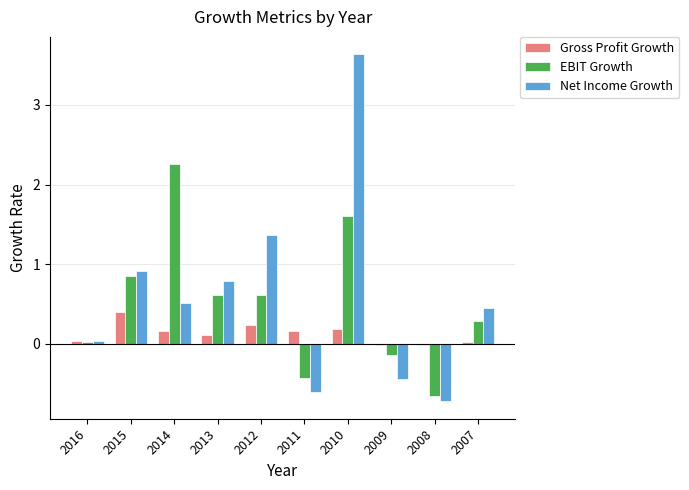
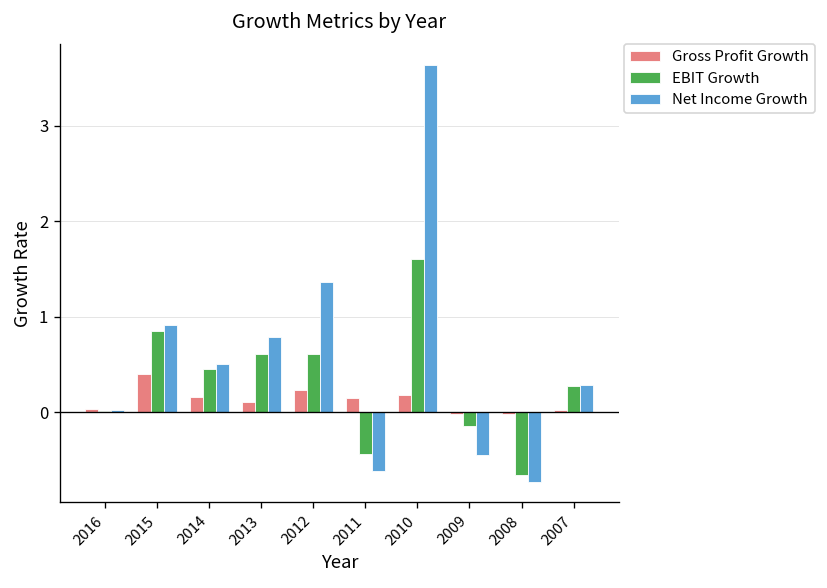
  {
    "Gross Profit Growth": {
      "2016": 0.0,
      "2015": 0.4,
      "2014": 0.2,
      "2013": 0.1,
      "2012": 0.2,
      "2011": 0.2,
      "2010": 0.2
    },
    "EBIT Growth": {
      "2015": 0.8,
-     "2014": 2.3,
+     "2014": 0.5,
      "2013": 0.6,
      "2012": 0.6,
      "2011": -0.4,
      "2010": 1.6,
      "2009": -0.1,
      "2008": -0.7,
      "2007": 0.3
    },
    "Net Income Growth": {
      "2015": 0.9,
      "2014": 0.5,
      "2013": 0.8,
      "2012": 1.4,
      "2011": -0.6,
      "2010": 3.6,
      "2009": -0.4,
      "2008": -0.7,
-     "2007": 0.5
+     "2007": 0.3
    }
  }
